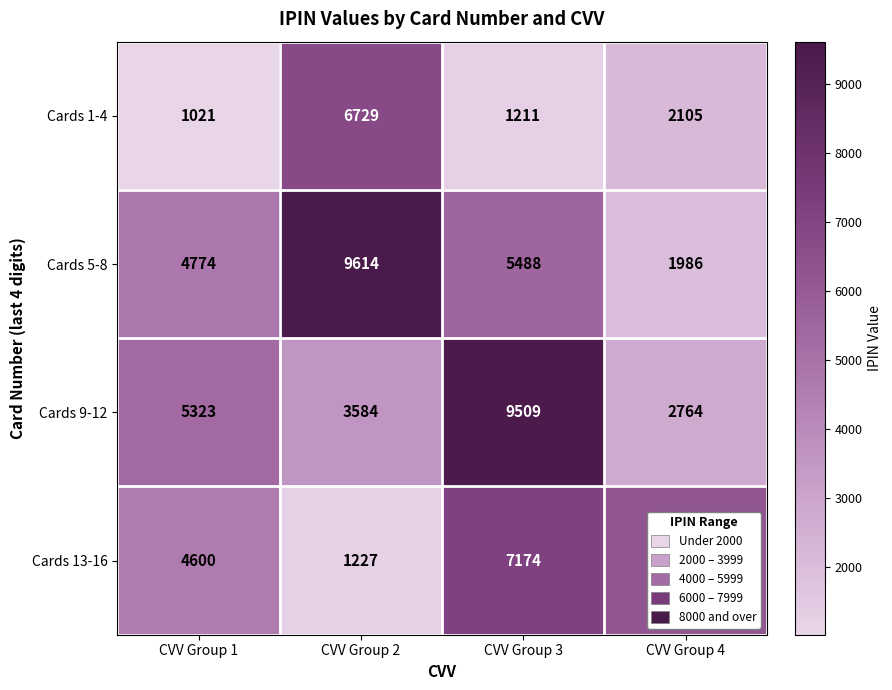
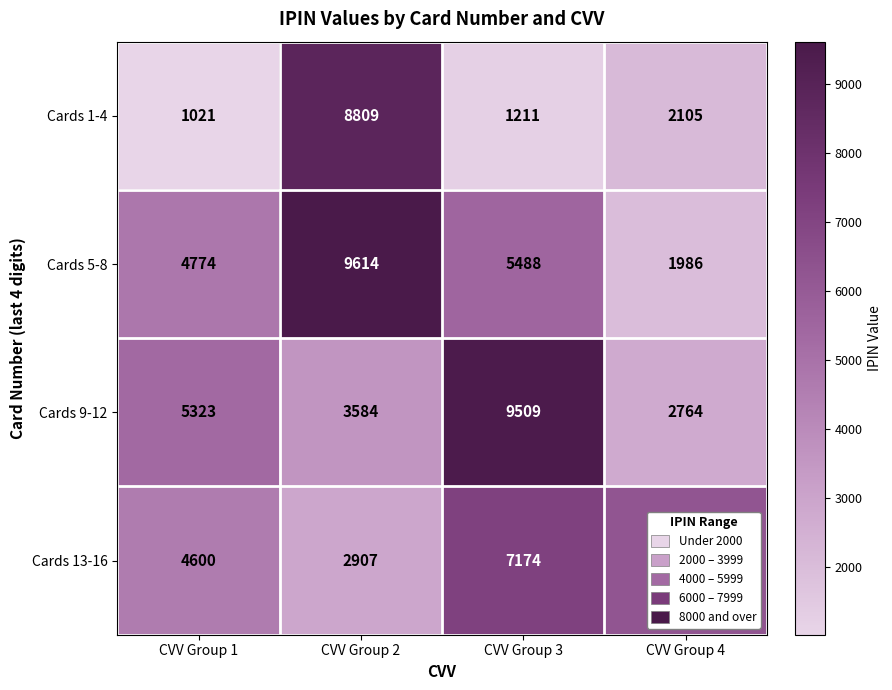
  {
    "Cards 1-4": {
      "CVV Group 1": 1021,
-     "CVV Group 2": 6729,
+     "CVV Group 2": 8809,
      "CVV Group 3": 1211,
      "CVV Group 4": 2105
    },
    "Cards 5-8": {
      "CVV Group 1": 4774,
      "CVV Group 2": 9614,
      "CVV Group 3": 5488,
      "CVV Group 4": 1986
    },
    "Cards 9-12": {
      "CVV Group 1": 5323,
      "CVV Group 2": 3584,
      "CVV Group 3": 9509,
      "CVV Group 4": 2764
    },
    "Cards 13-16": {
      "CVV Group 1": 4600,
-     "CVV Group 2": 1227,
+     "CVV Group 2": 2907,
      "CVV Group 3": 7174
    }
  }
